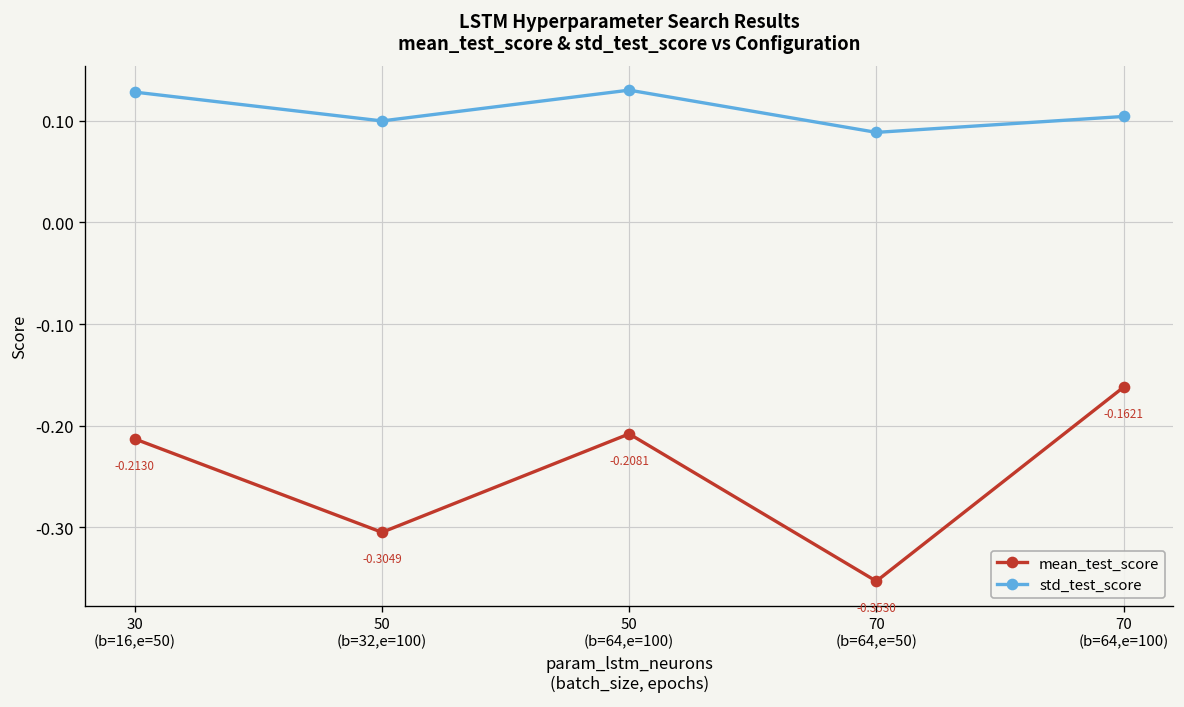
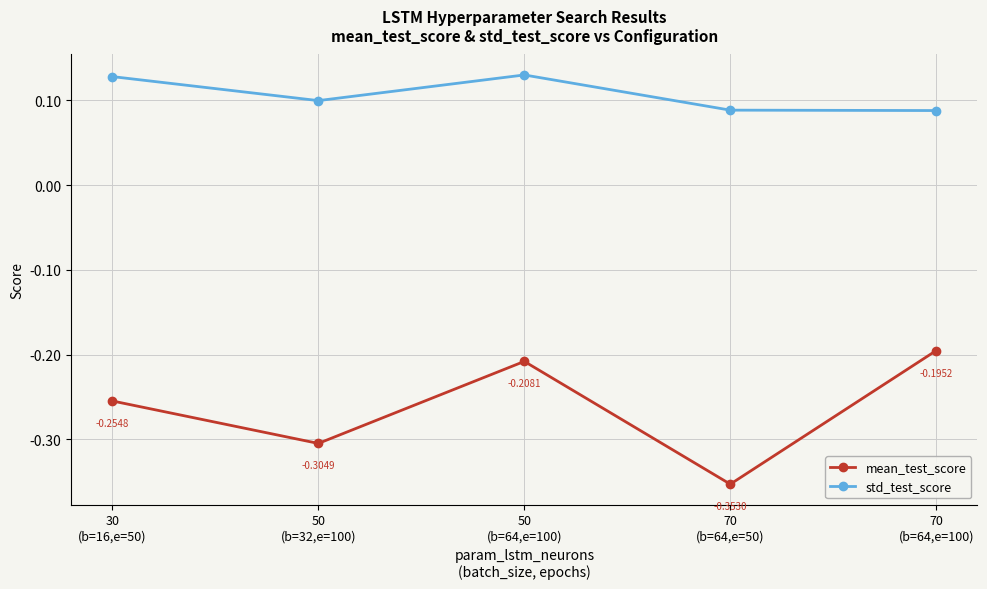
  {
    "mean_test_score": {
-     "30 (b=16,e=50)": -0.2130,
+     "30 (b=16,e=50)": -0.2548,
      "50 (b=32,e=100)": -0.3049,
      "50 (b=64,e=100)": -0.2081,
      "70 (b=64,e=50)": -0.3530,
-     "70 (b=64,e=100)": -0.1621
+     "70 (b=64,e=100)": -0.1952
    },
    "std_test_score": {
      "30 (b=16,e=50)": 0.13,
      "50 (b=32,e=100)": 0.10,
      "50 (b=64,e=100)": 0.13,
      "70 (b=64,e=50)": 0.09,
-     "70 (b=64,e=100)": 0.10
+     "70 (b=64,e=100)": 0.09
    }
  }
